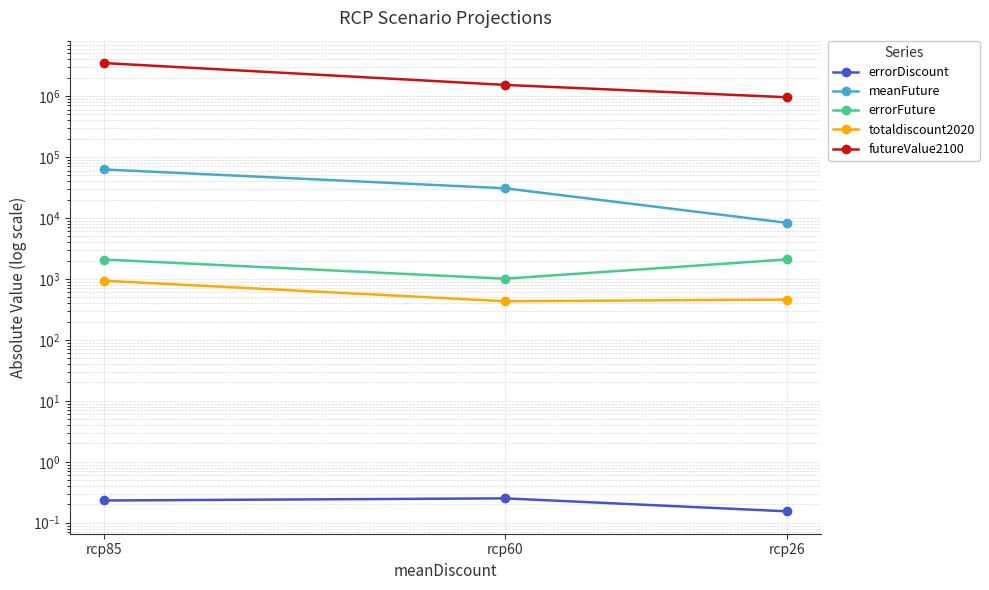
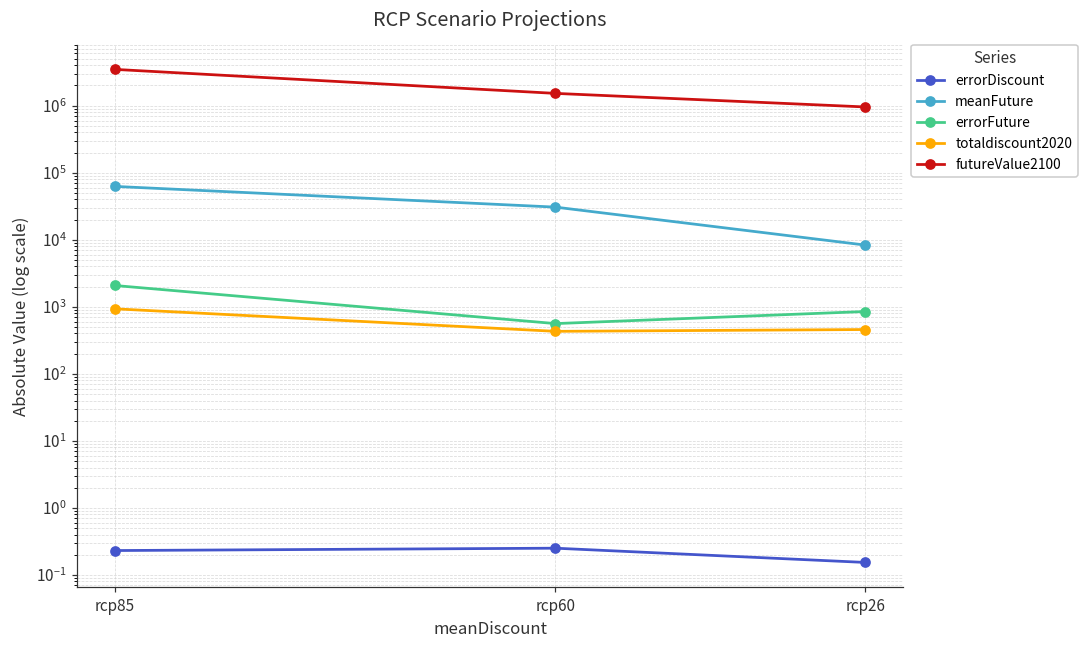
  {
    "errorDiscount": {
      "rcp85": 0.23,
      "rcp60": 0.25,
      "rcp26": 0.15
    },
    "meanFuture": {
      "rcp85": 60000,
      "rcp60": 30000,
      "rcp26": 8000
    },
    "errorFuture": {
      "rcp85": 2100,
-     "rcp60": 1000,
-     "rcp26": 2100
+     "rcp60": 600,
+     "rcp26": 900
    },
    "totaldiscount2020": {
      "rcp85": 900,
      "rcp60": 400,
      "rcp26": 500
    },
    "futureValue2100": {
      "rcp85": 3000000,
      "rcp60": 1500000,
      "rcp26": 1000000
    }
  }
